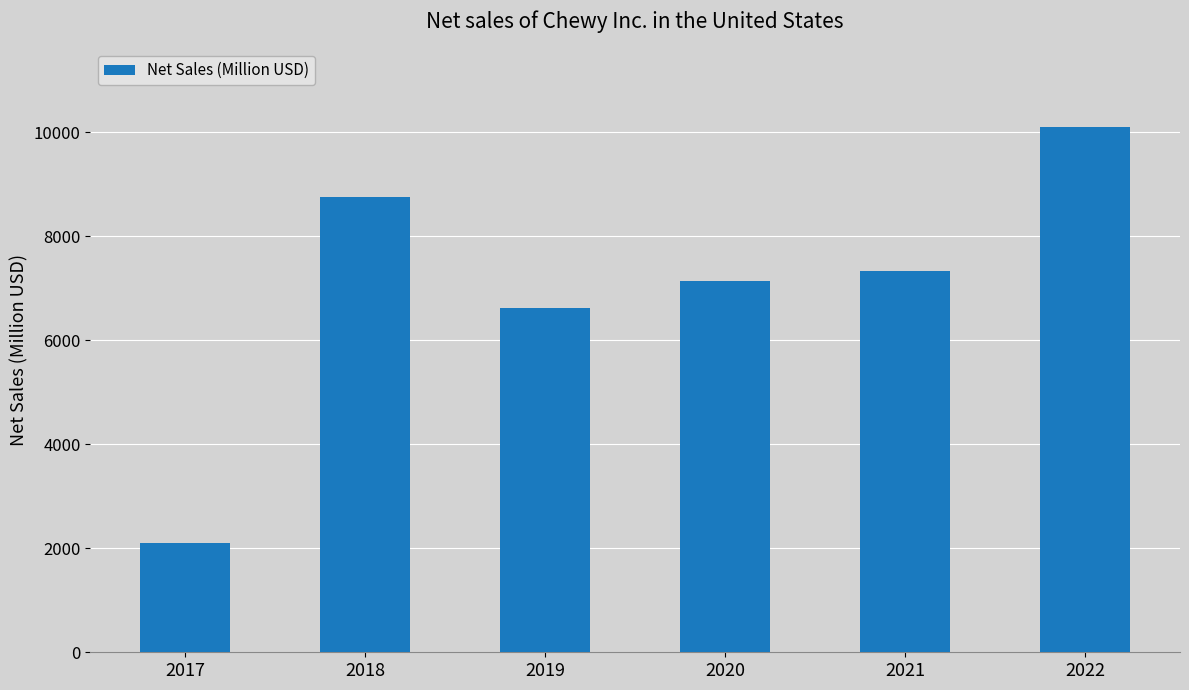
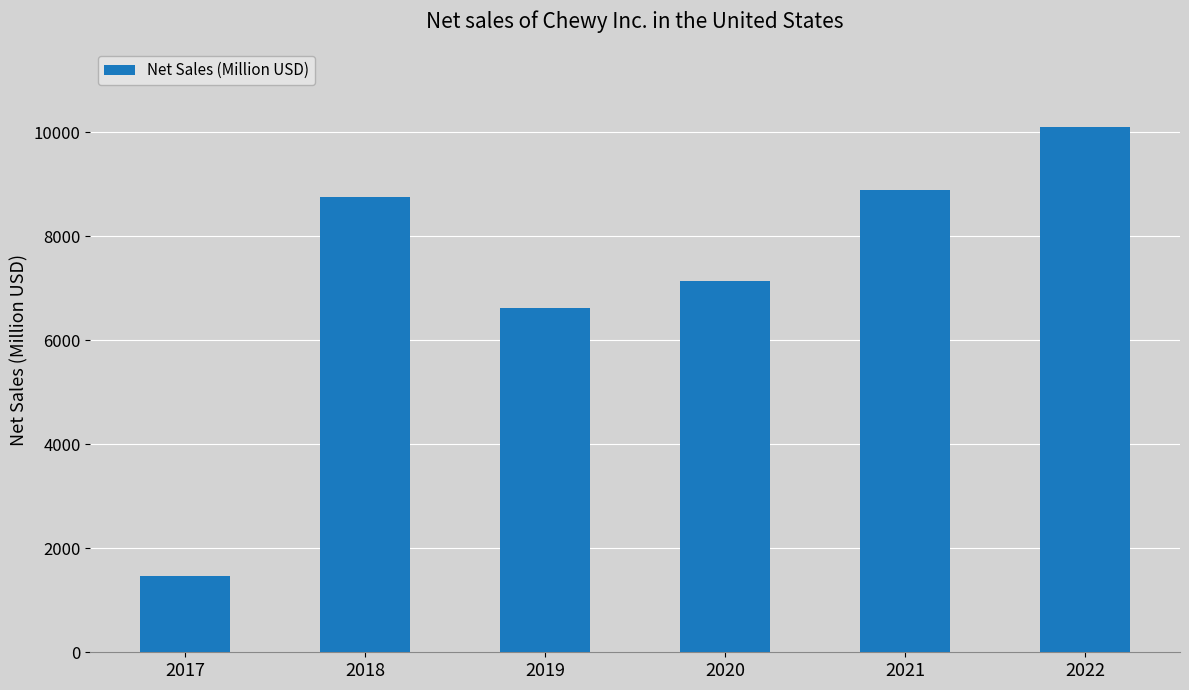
  {
-   "2017": 2100,
+   "2017": 1500,
    "2018": 8800,
    "2019": 6600,
    "2020": 7100,
-   "2021": 7300,
+   "2021": 8900,
    "2022": 10100
  }
